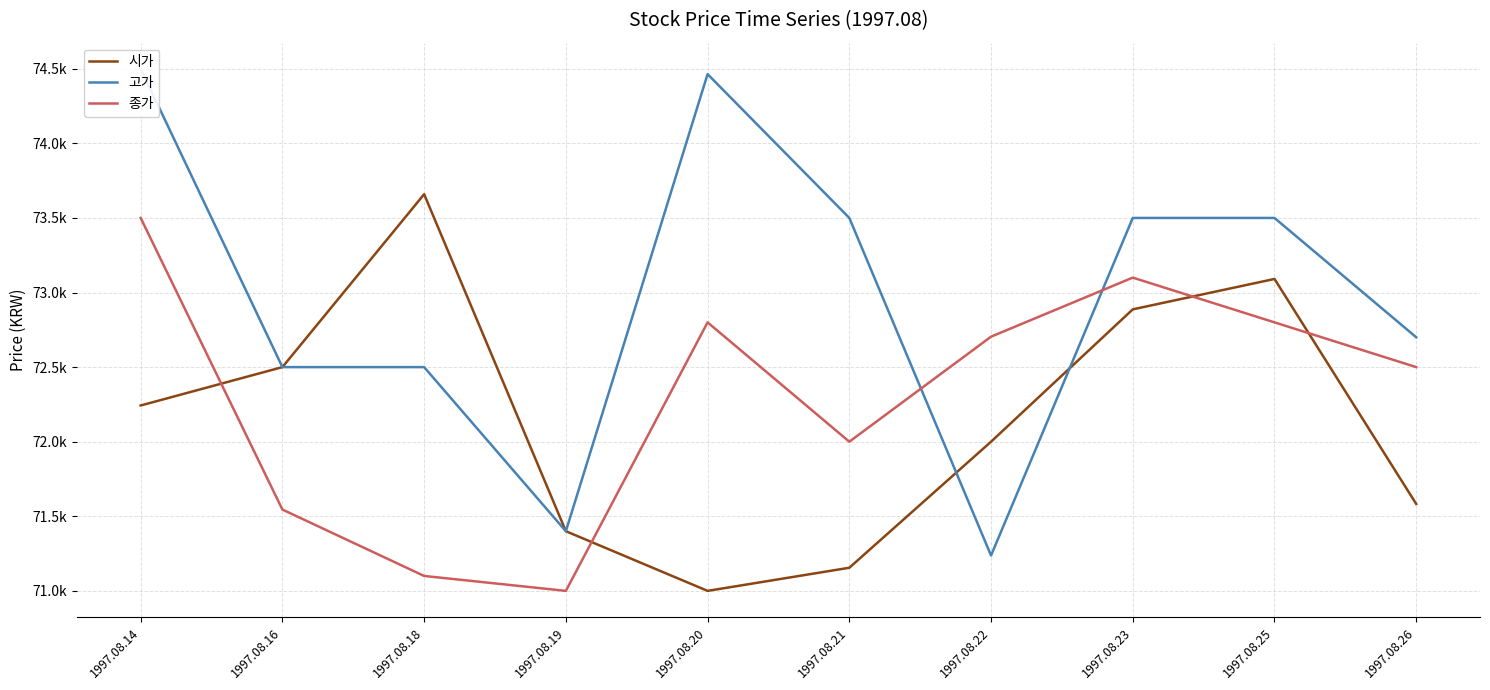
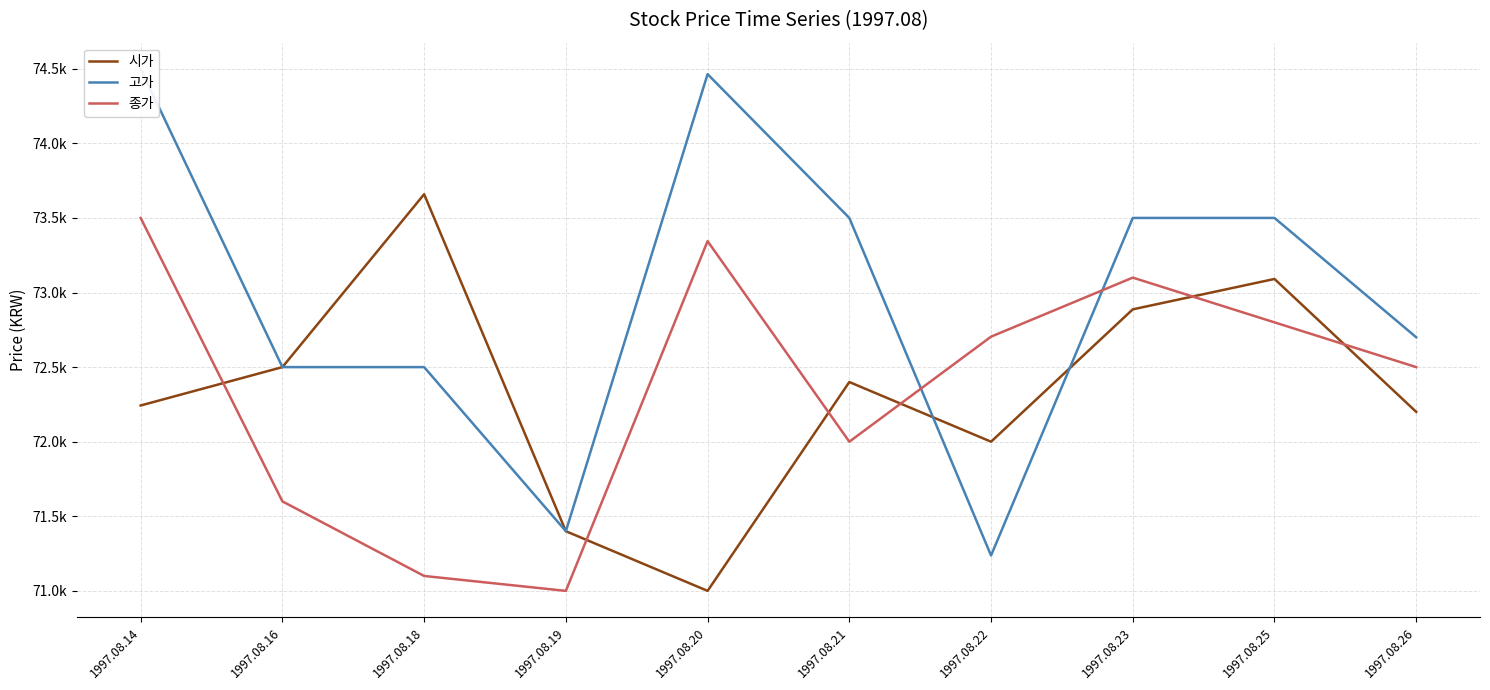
  {
    "시가": {
      "1997.08.14": 72240,
      "1997.08.18": 73660,
      "1997.08.20": 71000,
-     "1997.08.21": 71160,
+     "1997.08.21": 72400,
      "1997.08.22": 72000,
      "1997.08.23": 72890,
      "1997.08.25": 73090,
-     "1997.08.26": 71580
+     "1997.08.26": 72200
    },
    "고가": {
      "1997.08.18": 72500,
      "1997.08.20": 74460,
      "1997.08.21": 73500,
      "1997.08.22": 71240,
      "1997.08.23": 73500,
      "1997.08.25": 73500,
      "1997.08.26": 72700
    },
    "종가": {
      "1997.08.14": 73500,
-     "1997.08.16": 71550,
+     "1997.08.16": 71600,
      "1997.08.18": 71100,
      "1997.08.19": 71000,
-     "1997.08.20": 72800,
+     "1997.08.20": 73340,
      "1997.08.21": 72000,
      "1997.08.22": 72700,
      "1997.08.23": 73100,
      "1997.08.25": 72800,
      "1997.08.26": 72500
    }
  }
